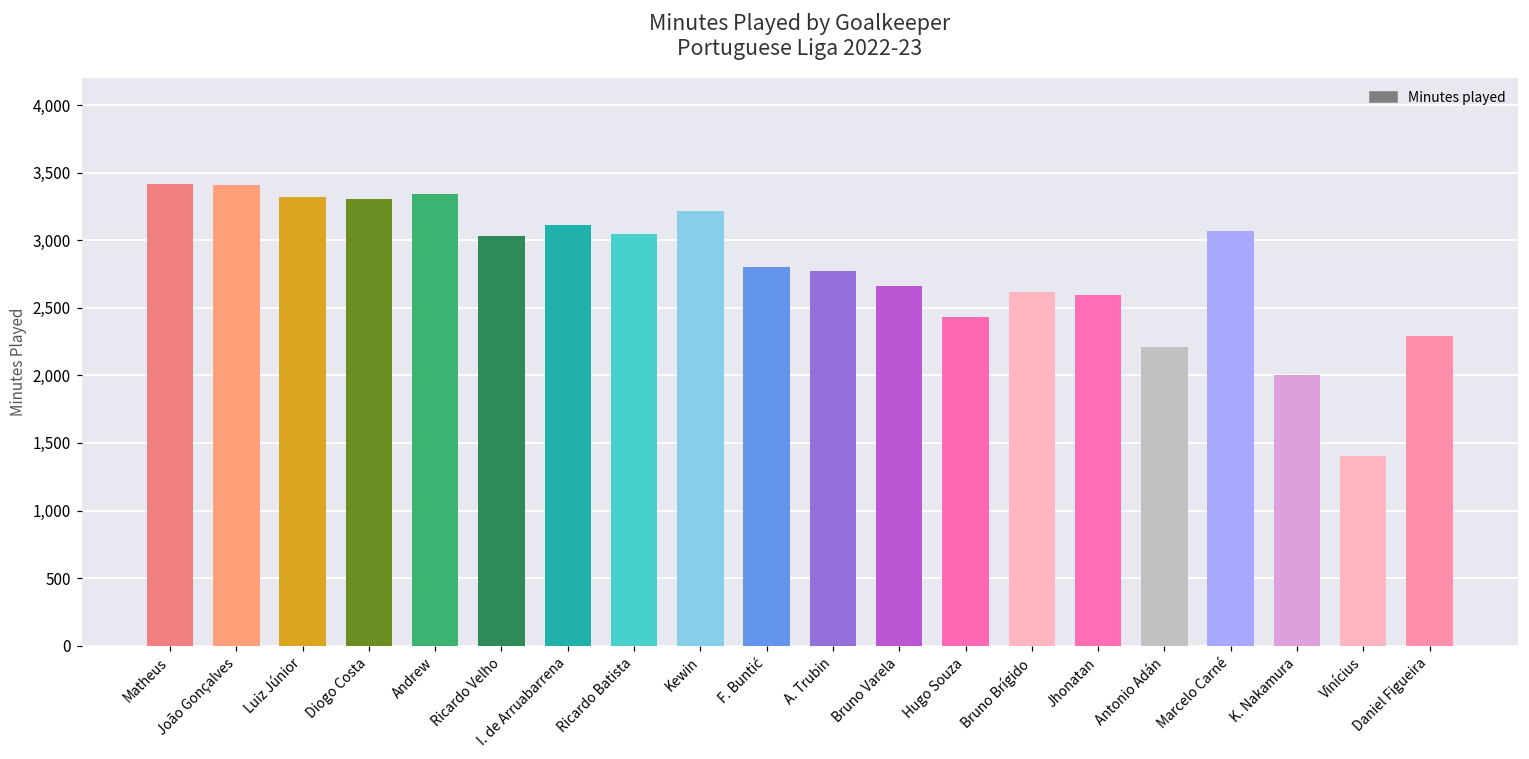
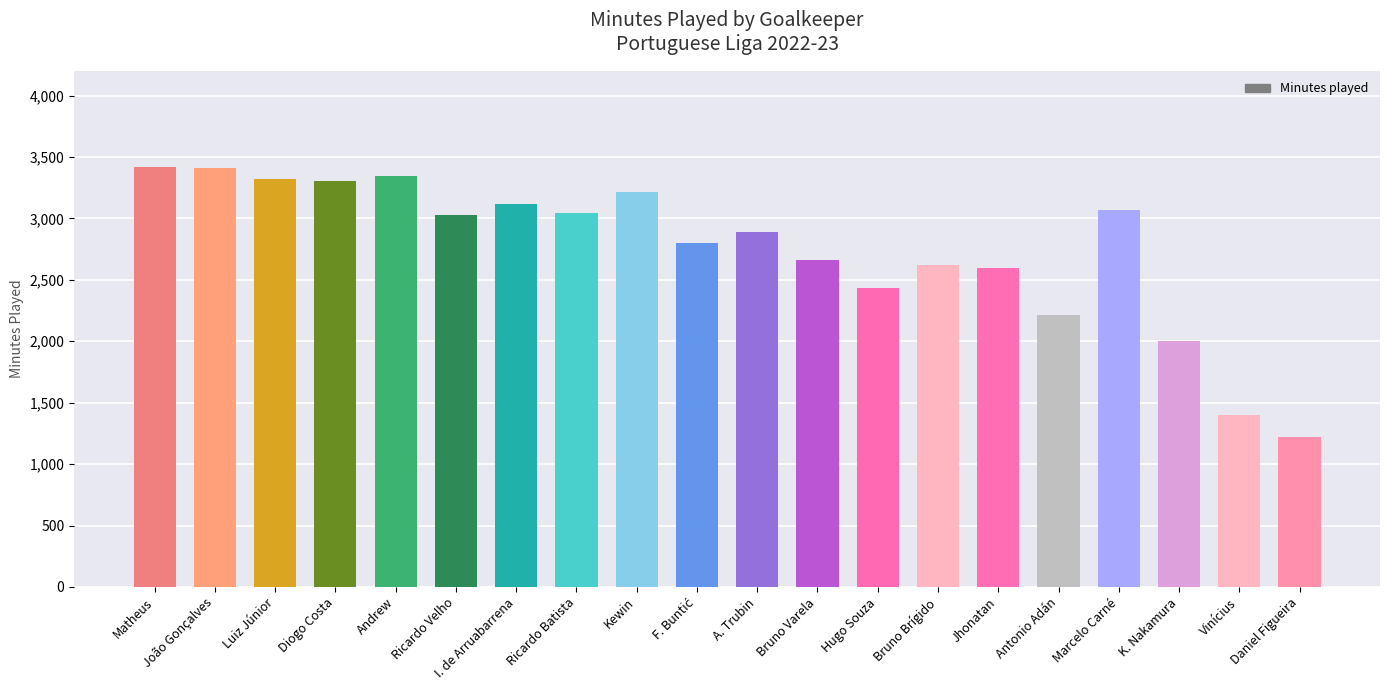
  {
    "Matheus": "3,420",
    "João Gonçalves": "3,410",
    "Luiz Júnior": "3,320",
    "Diogo Costa": "3,310",
    "Andrew": "3,350",
    "Ricardo Velho": "3,030",
    "I. de Arruabarrena": "3,120",
    "Ricardo Batista": "3,050",
    "Kewin": "3,210",
    "F. Buntić": "2,800",
-   "A. Trubin": "2,770",
+   "A. Trubin": "2,890",
    "Bruno Varela": "2,660",
    "Hugo Souza": "2,440",
    "Bruno Brígido": "2,620",
    "Jhonatan": "2,600",
    "Antonio Adán": "2,210",
    "Marcelo Carné": "3,070",
    "K. Nakamura": "2,000",
    "Vinícius": "1,400",
-   "Daniel Figueira": "2,290"
+   "Daniel Figueira": "1,220"
  }
